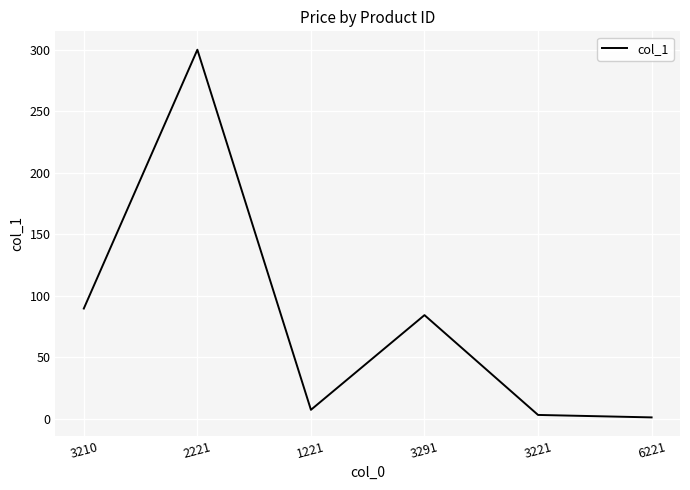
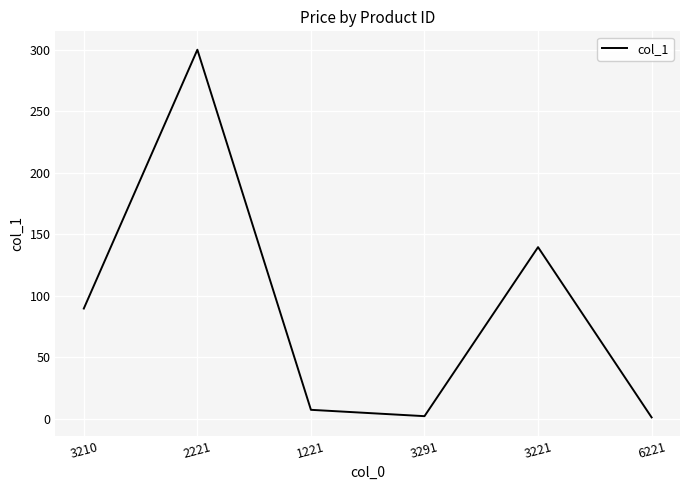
  {
    "3210": 90,
    "2221": 300,
    "1221": 7,
-   "3291": 84,
-   "3221": 3,
+   "3291": 2,
+   "3221": 139,
    "6221": 1
  }
